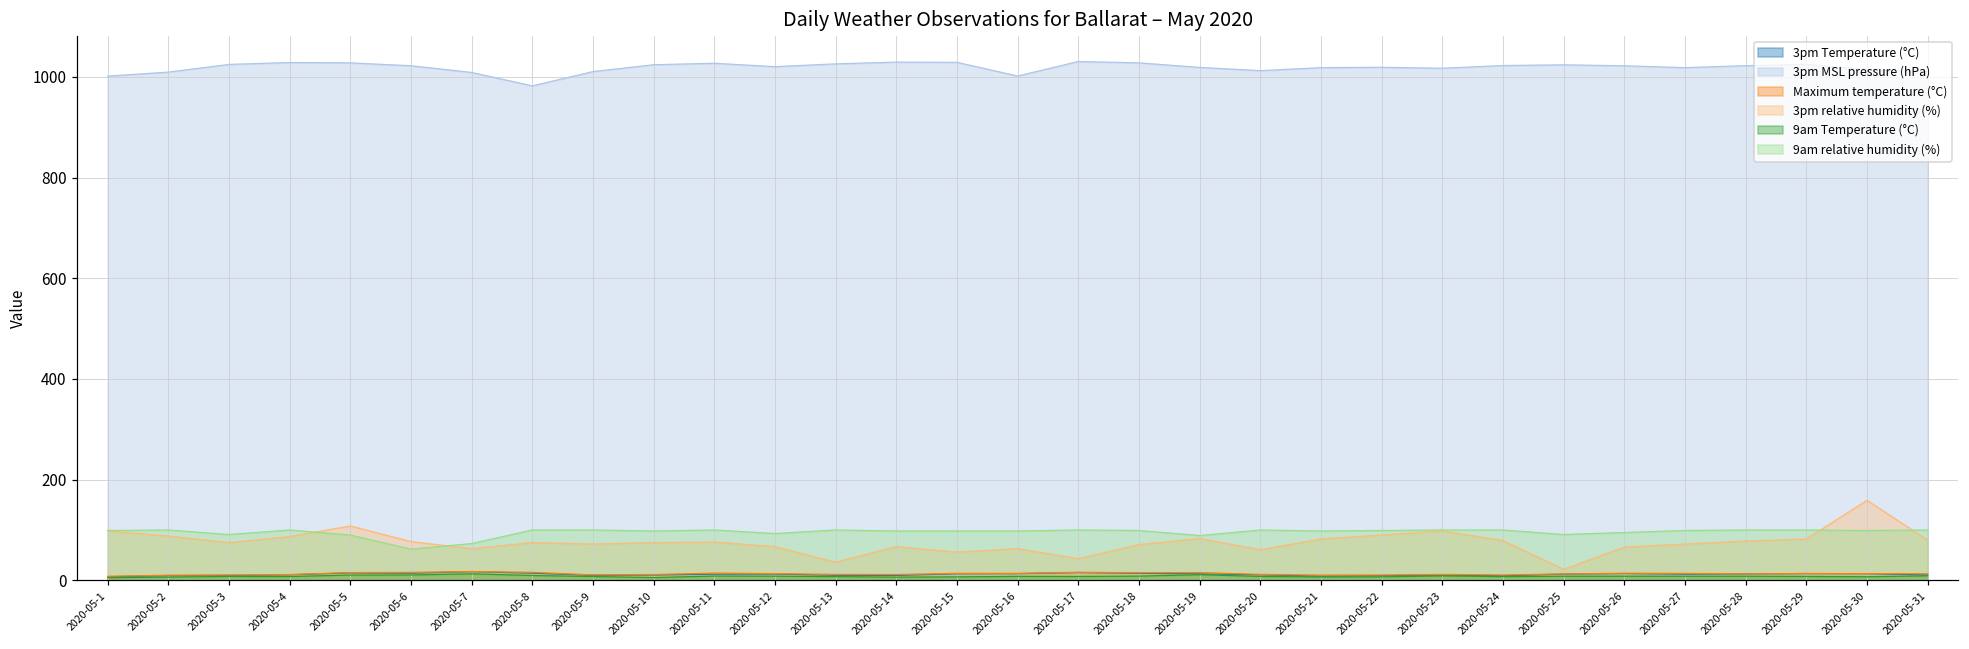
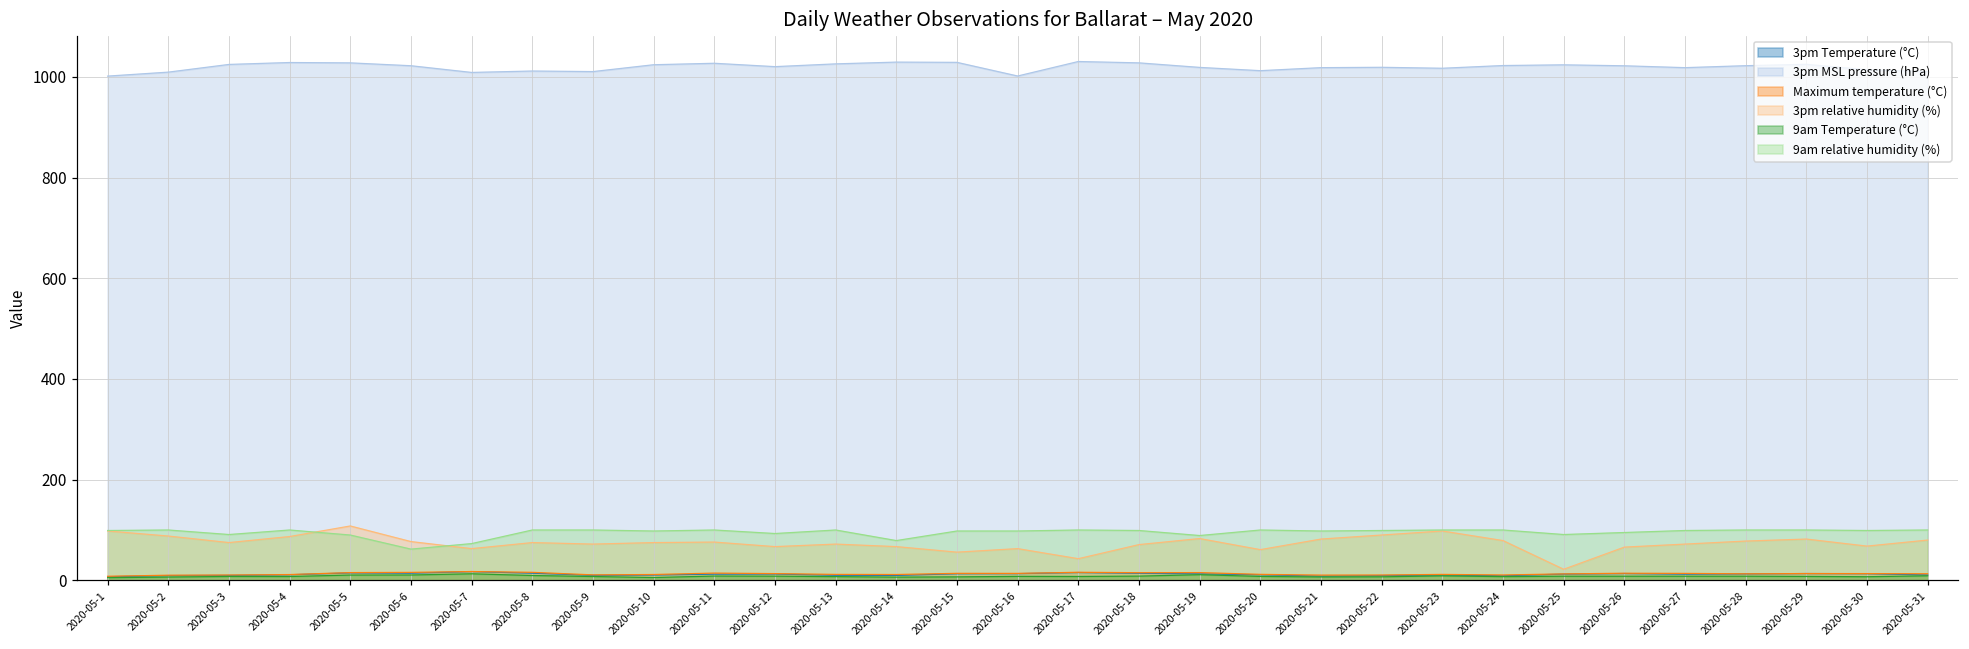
  {
    "3pm MSL pressure (hPa)": {
      "2020-05-1": 1000,
      "2020-05-2": 1010,
      "2020-05-3": 1020,
      "2020-05-4": 1030,
      "2020-05-5": 1030,
      "2020-05-6": 1020,
      "2020-05-7": 1010,
-     "2020-05-8": 980,
+     "2020-05-8": 1010,
      "2020-05-9": 1010,
      "2020-05-10": 1020,
      "2020-05-11": 1030,
      "2020-05-12": 1020,
      "2020-05-13": 1030,
      "2020-05-14": 1030,
      "2020-05-15": 1030,
      "2020-05-16": 1000,
      "2020-05-17": 1030,
      "2020-05-18": 1030,
      "2020-05-19": 1020,
      "2020-05-20": 1010,
      "2020-05-21": 1020,
      "2020-05-22": 1020,
      "2020-05-23": 1020,
      "2020-05-24": 1020,
      "2020-05-25": 1020,
      "2020-05-26": 1020,
      "2020-05-27": 1020,
      "2020-05-28": 1020
    },
    "3pm relative humidity (%)": {
      "2020-05-2": 90,
      "2020-05-3": 80,
      "2020-05-4": 90,
      "2020-05-5": 110,
      "2020-05-6": 80,
      "2020-05-7": 60,
      "2020-05-8": 80,
      "2020-05-9": 70,
      "2020-05-10": 80,
      "2020-05-11": 80,
      "2020-05-12": 70,
-     "2020-05-13": 40,
+     "2020-05-13": 70,
      "2020-05-14": 70,
      "2020-05-15": 60,
      "2020-05-16": 60,
      "2020-05-17": 40,
      "2020-05-18": 70,
      "2020-05-19": 80,
      "2020-05-20": 60,
      "2020-05-21": 80,
      "2020-05-22": 90,
      "2020-05-24": 80,
      "2020-05-25": 20,
      "2020-05-26": 70,
      "2020-05-27": 70,
      "2020-05-28": 80,
      "2020-05-29": 80,
-     "2020-05-30": 160,
+     "2020-05-30": 70,
      "2020-05-31": 80
    },
    "9am Temperature (°C)": {
      "2020-05-15": 10,
      "2020-05-17": 10,
      "2020-05-29": 10,
      "2020-05-30": 10
    },
    "9am relative humidity (%)": {
      "2020-05-2": 100,
      "2020-05-3": 90,
      "2020-05-4": 100,
      "2020-05-5": 90,
      "2020-05-6": 60,
      "2020-05-7": 70,
      "2020-05-8": 100,
      "2020-05-9": 100,
      "2020-05-10": 100,
      "2020-05-11": 100,
      "2020-05-12": 90,
      "2020-05-13": 100,
-     "2020-05-14": 100,
+     "2020-05-14": 80,
      "2020-05-15": 100,
      "2020-05-16": 100,
      "2020-05-17": 100,
      "2020-05-18": 100,
      "2020-05-19": 90,
      "2020-05-20": 100,
      "2020-05-21": 100,
      "2020-05-22": 100,
      "2020-05-24": 100,
      "2020-05-25": 90,
      "2020-05-26": 100,
      "2020-05-27": 100,
      "2020-05-28": 100,
      "2020-05-29": 100,
      "2020-05-30": 100,
      "2020-05-31": 100
    }
  }
